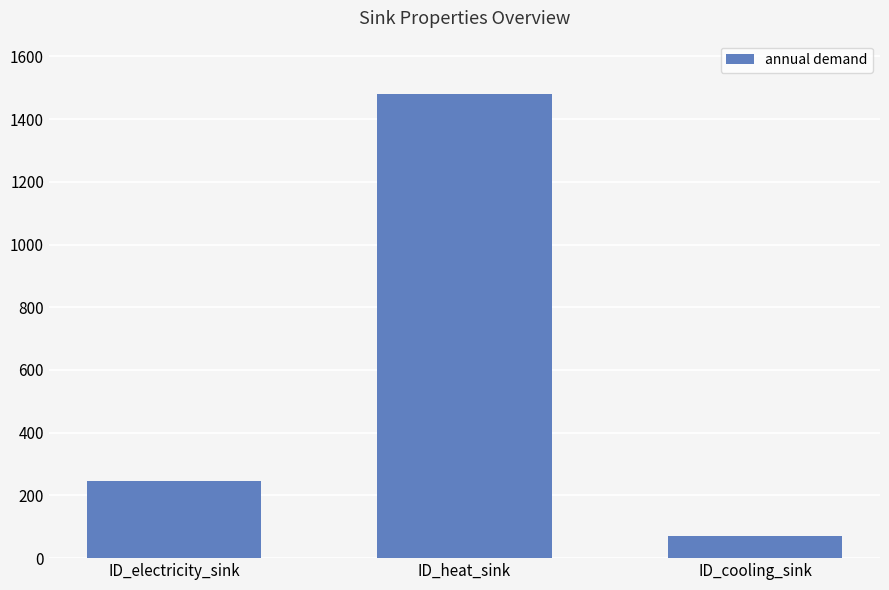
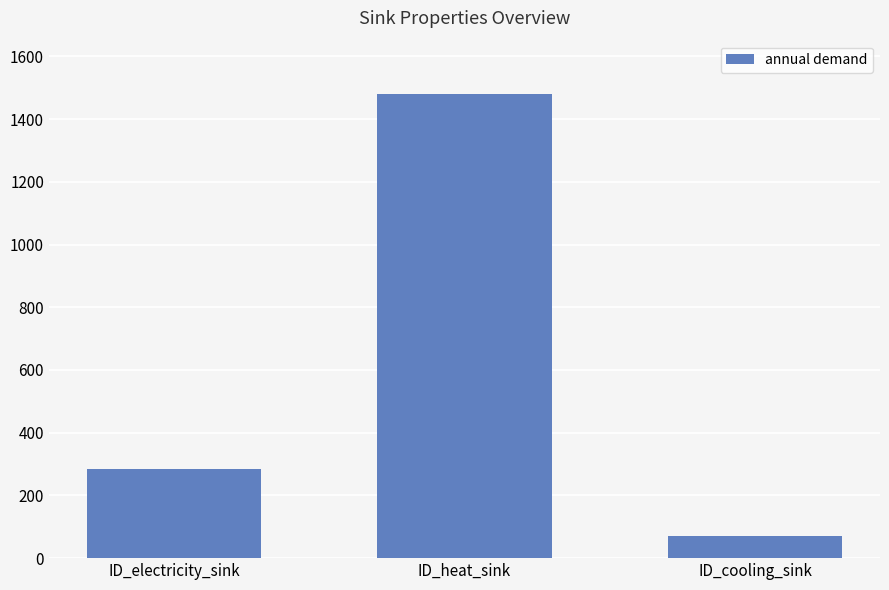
  {
-   "ID_electricity_sink": 250,
+   "ID_electricity_sink": 280,
    "ID_heat_sink": 1480,
    "ID_cooling_sink": 70
  }
